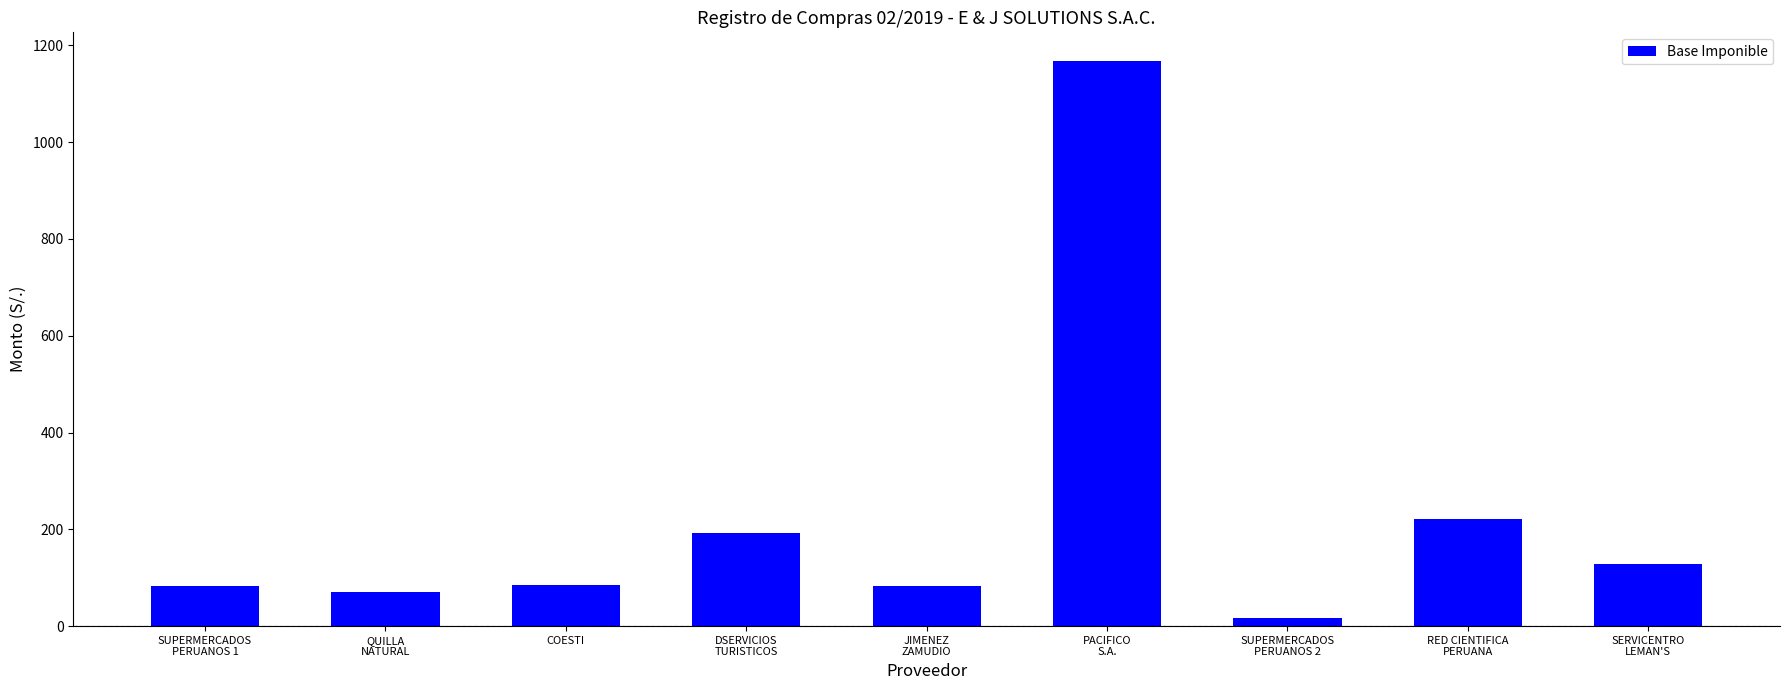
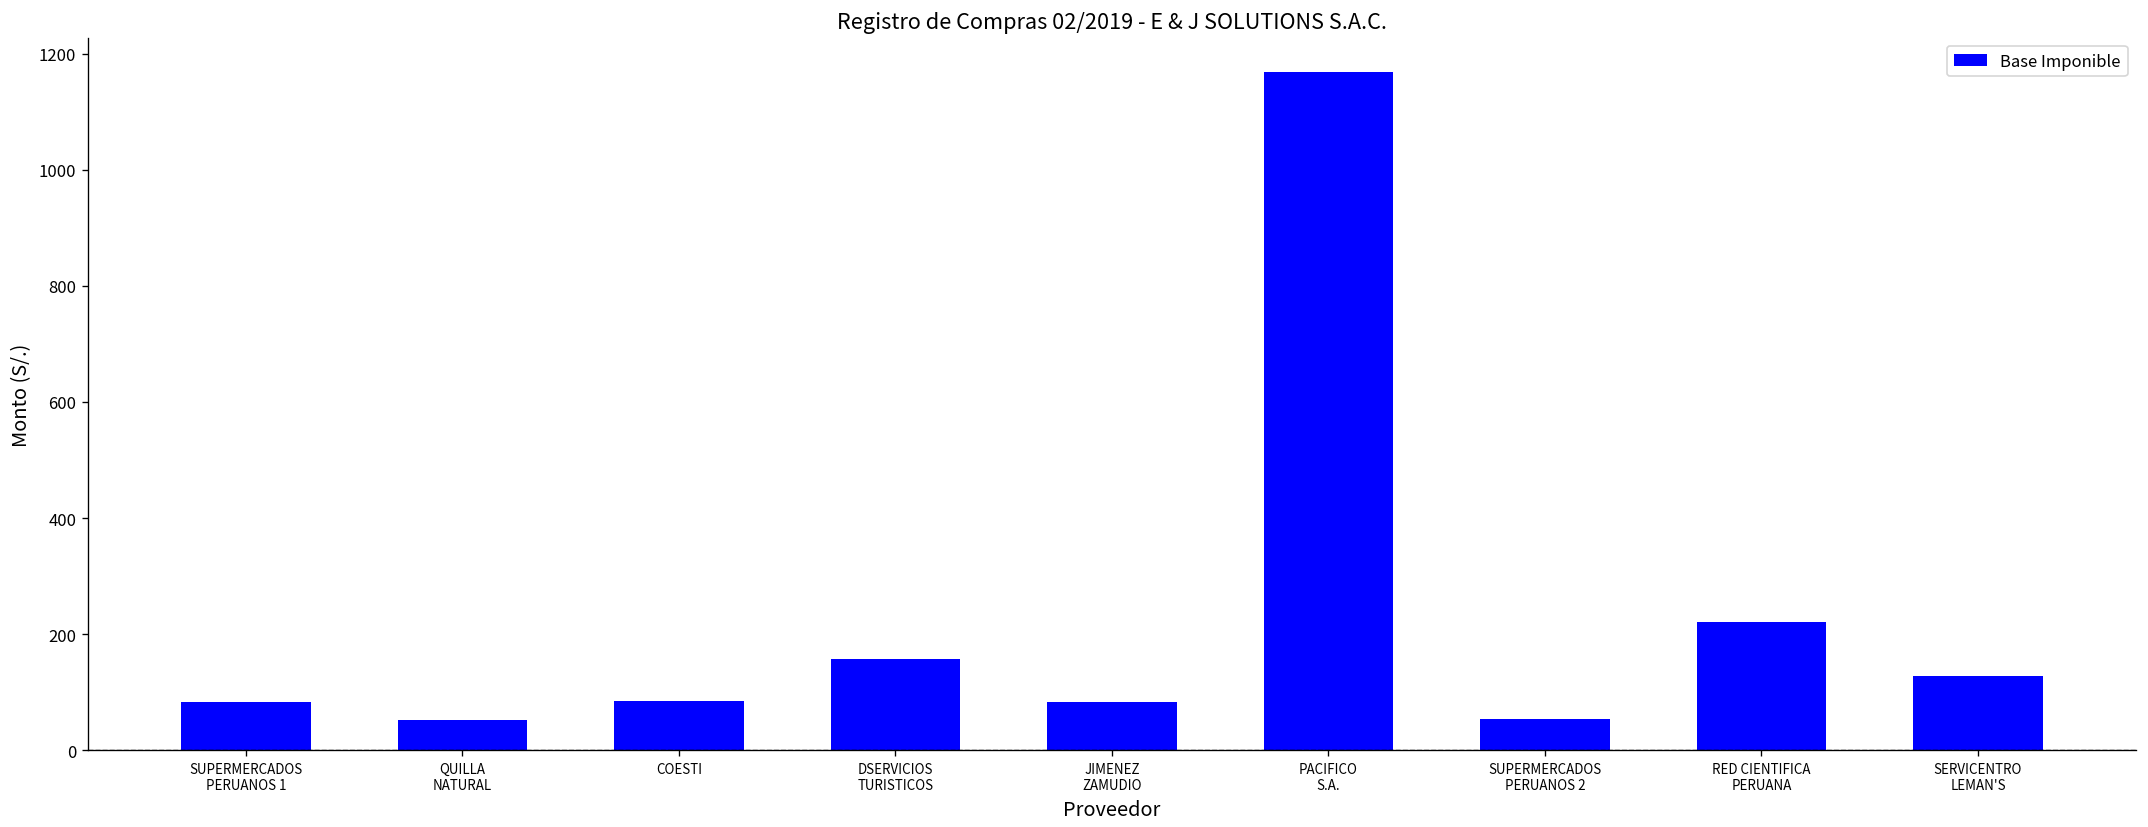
  {
    "SUPERMERCADOS PERUANOS 1": 80,
-   "QUILLA NATURAL": 70,
+   "QUILLA NATURAL": 50,
    "COESTI": 80,
-   "DSERVICIOS TURISTICOS": 190,
+   "DSERVICIOS TURISTICOS": 160,
    "JIMENEZ ZAMUDIO": 80,
    "PACIFICO S.A.": 1170,
-   "SUPERMERCADOS PERUANOS 2": 20,
+   "SUPERMERCADOS PERUANOS 2": 50,
    "RED CIENTIFICA PERUANA": 220,
    "SERVICENTRO LEMAN'S": 130
  }
